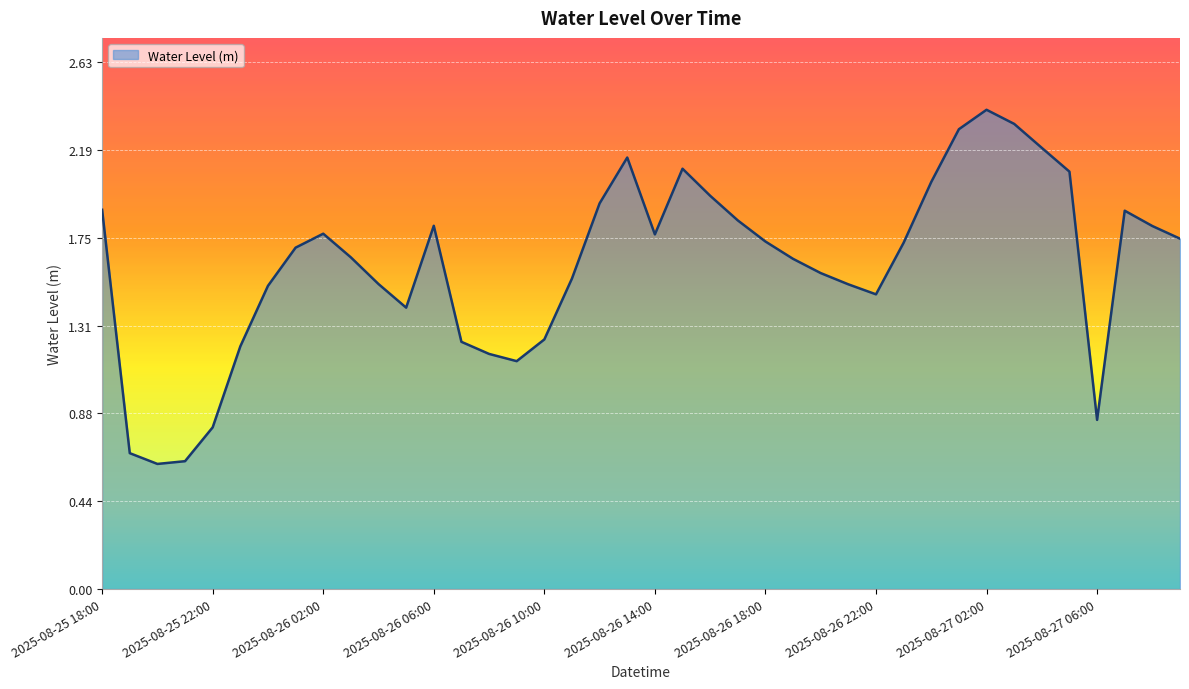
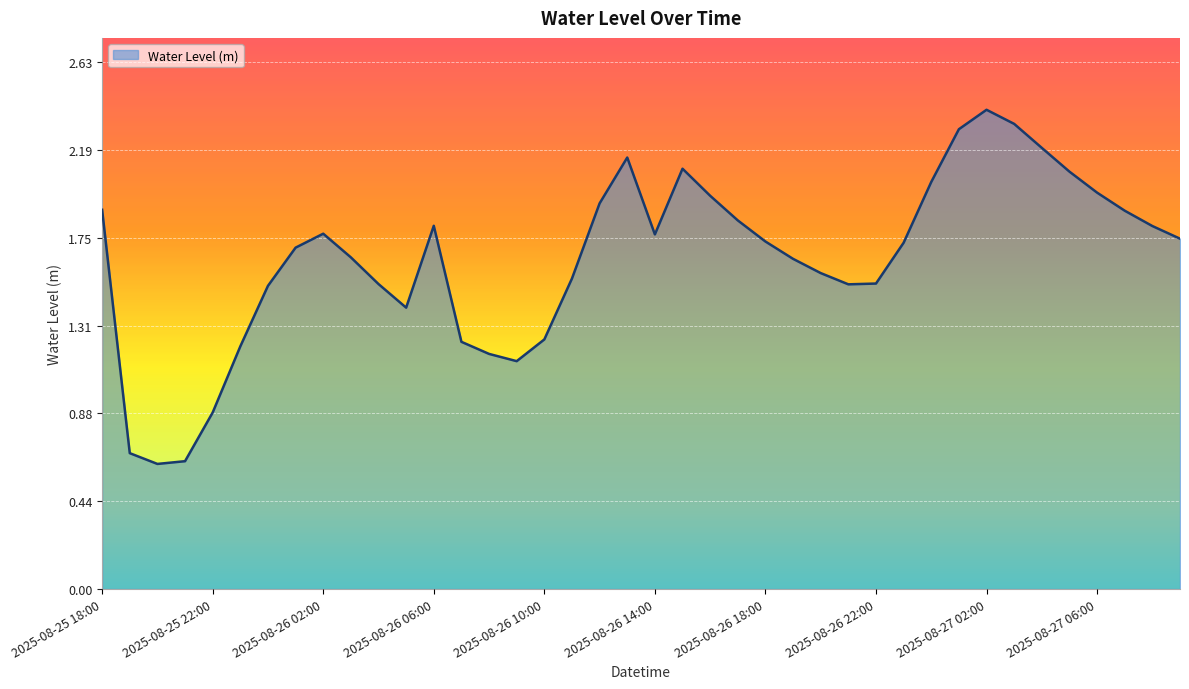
  {
    "2025-08-25 18:00": 1.89,
-   "2025-08-25 22:00": 0.81,
+   "2025-08-25 22:00": 0.88,
    "2025-08-26 02:00": 1.77,
    "2025-08-26 06:00": 1.81,
    "2025-08-26 10:00": 1.24,
    "2025-08-26 14:00": 1.77,
    "2025-08-26 18:00": 1.73,
-   "2025-08-26 22:00": 1.47,
+   "2025-08-26 22:00": 1.52,
    "2025-08-27 02:00": 2.39,
-   "2025-08-27 06:00": 0.84
+   "2025-08-27 06:00": 1.98
  }
